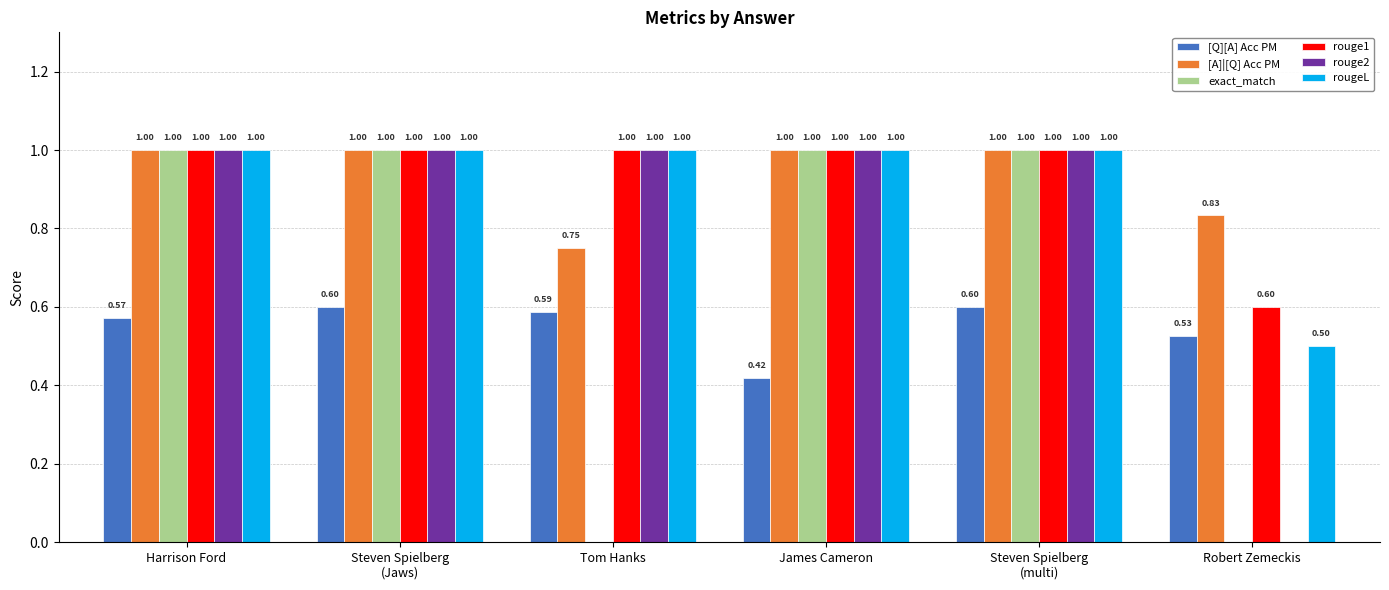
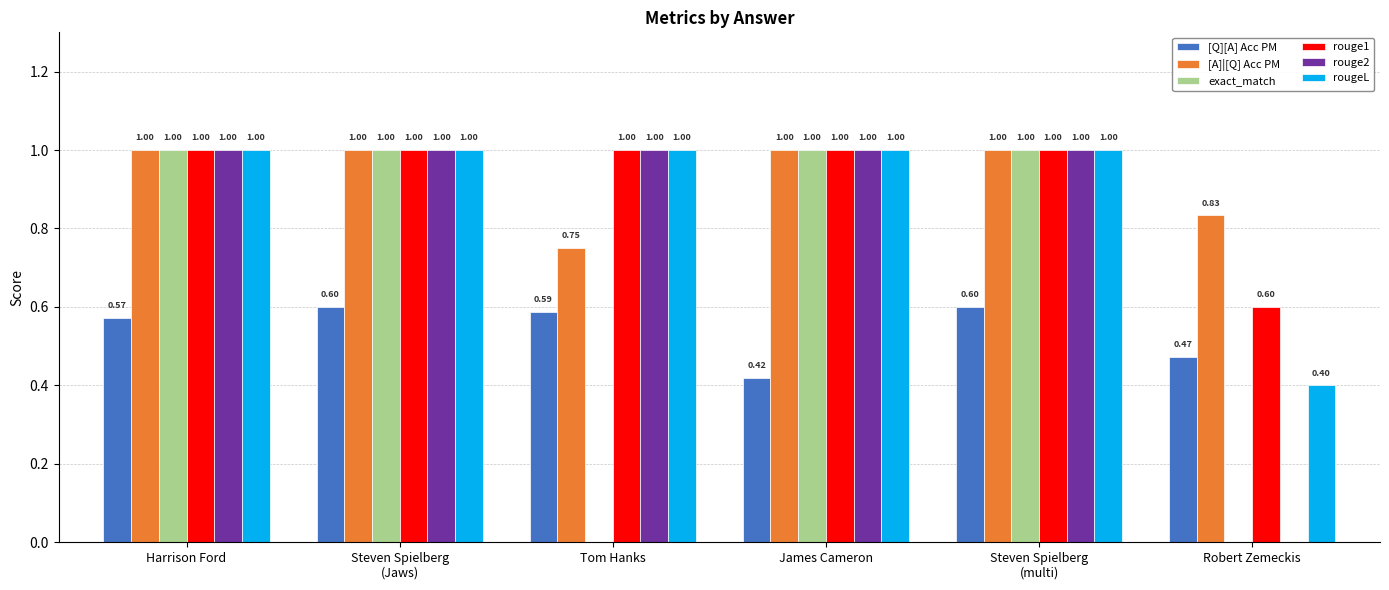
  {
    "[Q][A] Acc PM": {
      "Harrison Ford": 0.57,
      "Steven Spielberg (Jaws)": 0.60,
      "Tom Hanks": 0.59,
      "James Cameron": 0.42,
      "Steven Spielberg (multi)": 0.60,
-     "Robert Zemeckis": 0.53
+     "Robert Zemeckis": 0.47
    },
    "[A]|[Q] Acc PM": {
      "Harrison Ford": 1.00,
      "Steven Spielberg (Jaws)": 1.00,
      "Tom Hanks": 0.75,
      "James Cameron": 1.00,
      "Steven Spielberg (multi)": 1.00,
      "Robert Zemeckis": 0.83
    },
    "exact_match": {
      "Harrison Ford": 1.00,
      "Steven Spielberg (Jaws)": 1.00,
      "James Cameron": 1.00,
      "Steven Spielberg (multi)": 1.00
    },
    "rouge1": {
      "Harrison Ford": 1.00,
      "Steven Spielberg (Jaws)": 1.00,
      "Tom Hanks": 1.00,
      "James Cameron": 1.00,
      "Steven Spielberg (multi)": 1.00,
      "Robert Zemeckis": 0.60
    },
    "rouge2": {
      "Harrison Ford": 1.00,
      "Steven Spielberg (Jaws)": 1.00,
      "Tom Hanks": 1.00,
      "James Cameron": 1.00,
      "Steven Spielberg (multi)": 1.00
    },
    "rougeL": {
      "Harrison Ford": 1.00,
      "Steven Spielberg (Jaws)": 1.00,
      "Tom Hanks": 1.00,
      "James Cameron": 1.00,
      "Steven Spielberg (multi)": 1.00,
-     "Robert Zemeckis": 0.50
+     "Robert Zemeckis": 0.40
    }
  }
